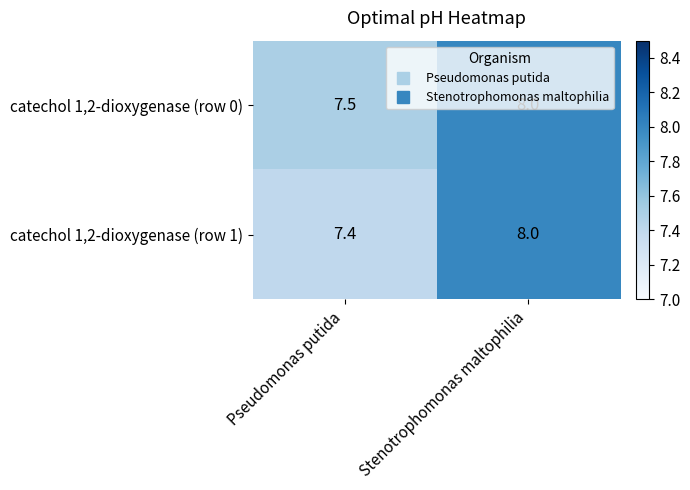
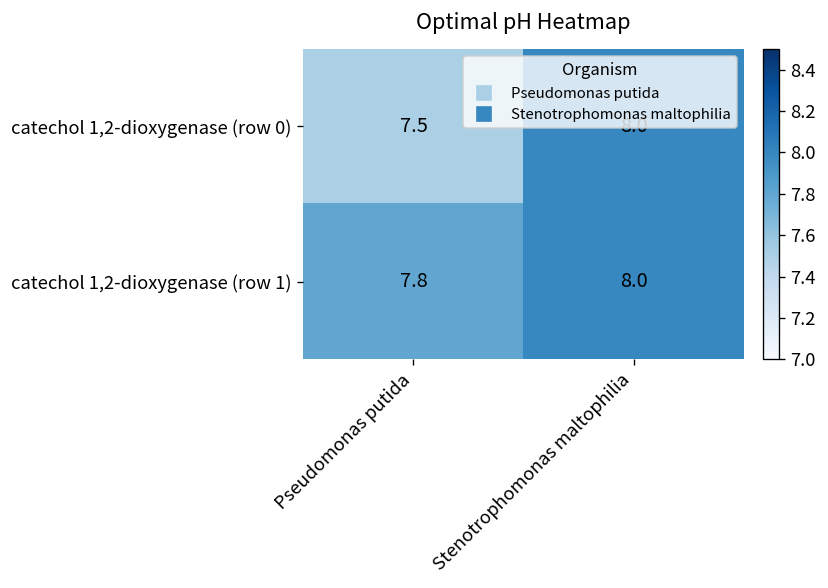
  {
    "catechol 1,2-dioxygenase (row 0)": {
      "Pseudomonas putida": 7.5
    },
    "catechol 1,2-dioxygenase (row 1)": {
-     "Pseudomonas putida": 7.4,
+     "Pseudomonas putida": 7.8,
      "Stenotrophomonas maltophilia": 8.0
    }
  }
